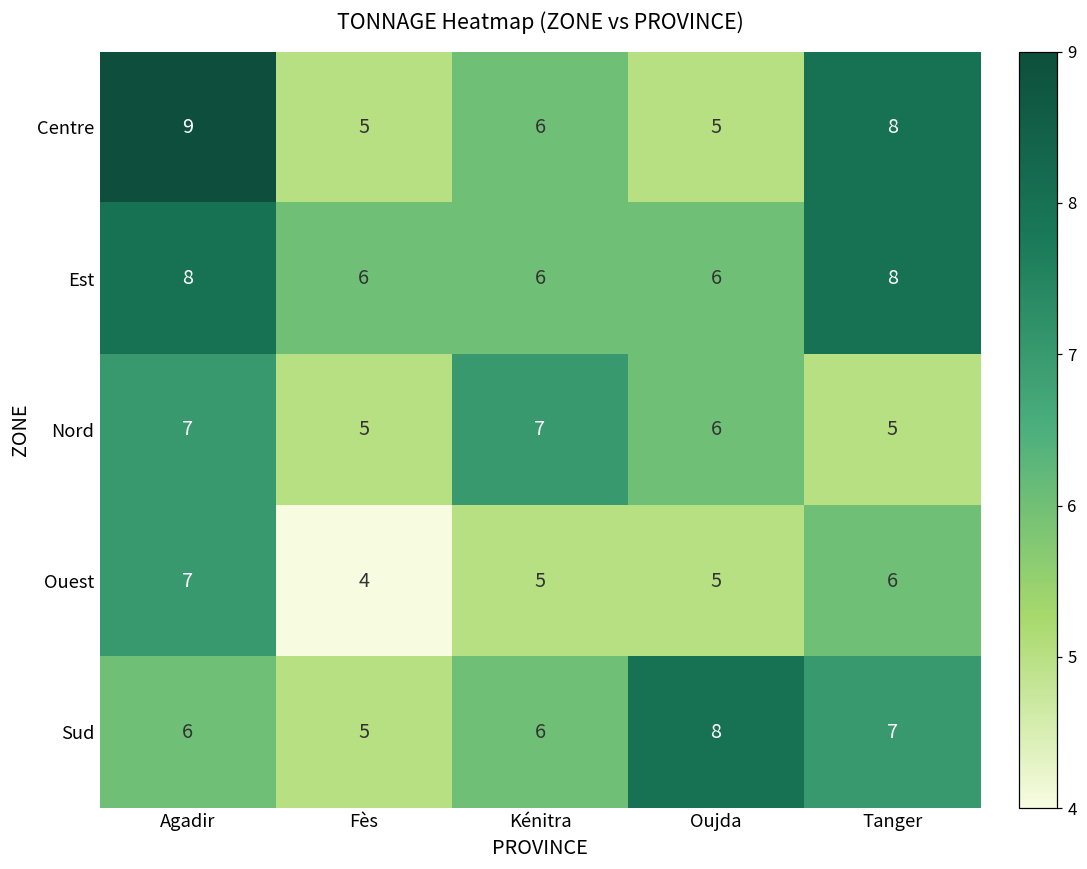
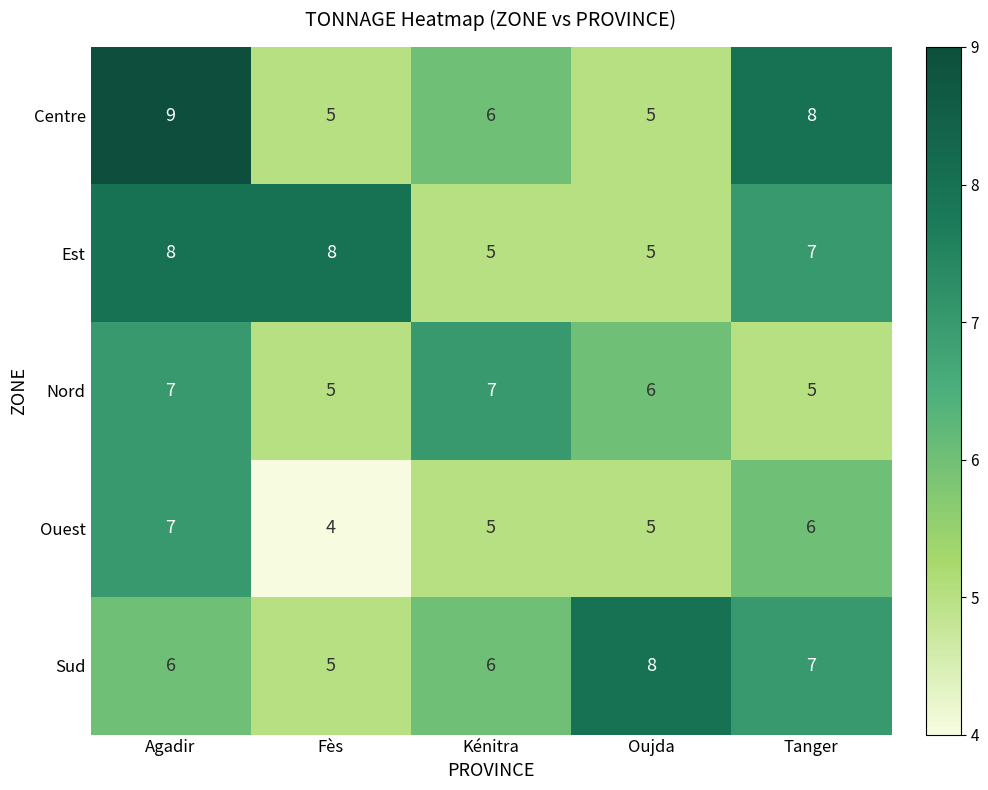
  {
    "Centre": {
      "Agadir": 9,
      "Fès": 5,
      "Kénitra": 6,
      "Oujda": 5,
      "Tanger": 8
    },
    "Est": {
      "Agadir": 8,
-     "Fès": 6,
-     "Kénitra": 6,
-     "Oujda": 6,
-     "Tanger": 8
+     "Fès": 8,
+     "Kénitra": 5,
+     "Oujda": 5,
+     "Tanger": 7
    },
    "Nord": {
      "Agadir": 7,
      "Fès": 5,
      "Kénitra": 7,
      "Oujda": 6,
      "Tanger": 5
    },
    "Ouest": {
      "Agadir": 7,
      "Fès": 4,
      "Kénitra": 5,
      "Oujda": 5,
      "Tanger": 6
    },
    "Sud": {
      "Agadir": 6,
      "Fès": 5,
      "Kénitra": 6,
      "Oujda": 8,
      "Tanger": 7
    }
  }
